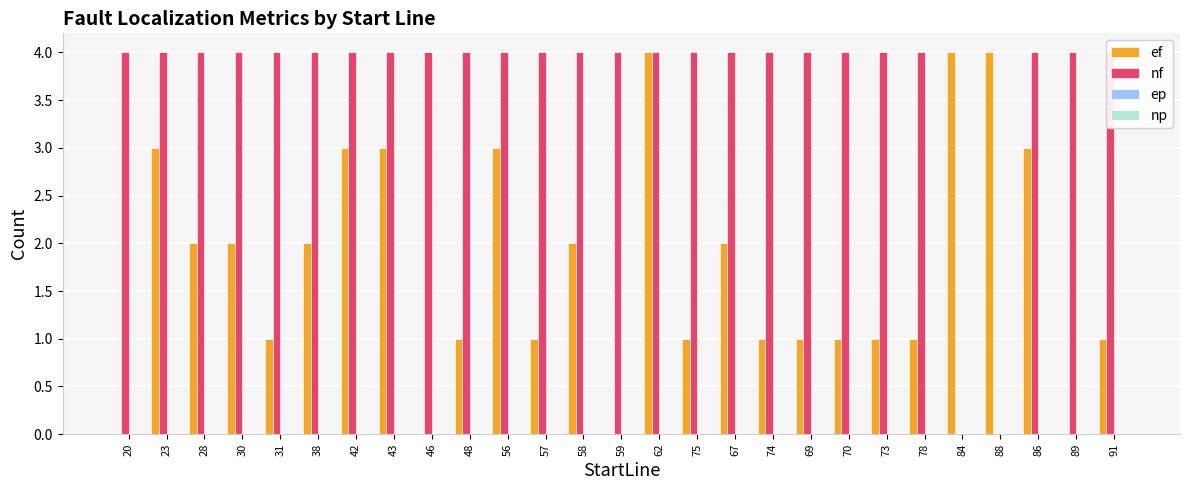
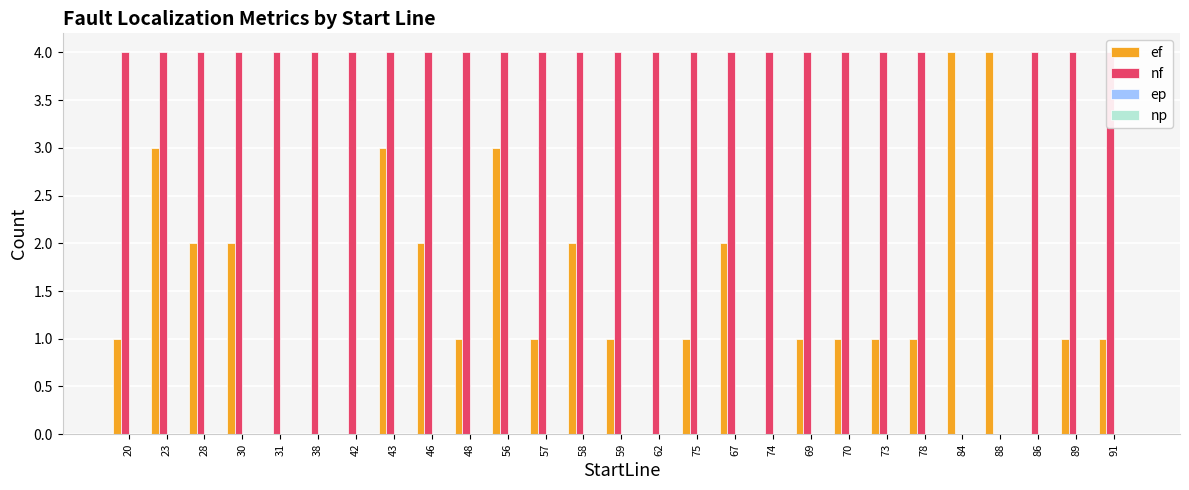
  {
    "ef": {
-     "20": 0,
+     "20": 1,
      "23": 3,
      "28": 2,
      "30": 2,
-     "31": 1,
-     "38": 2,
-     "42": 3,
+     "31": 0,
+     "38": 0,
+     "42": 0,
      "43": 3,
-     "46": 0,
+     "46": 2,
      "48": 1,
      "56": 3,
      "57": 1,
      "58": 2,
-     "59": 0,
-     "62": 4,
+     "59": 1,
+     "62": 0,
      "75": 1,
      "67": 2,
-     "74": 1,
+     "74": 0,
      "69": 1,
      "70": 1,
      "73": 1,
      "78": 1,
      "84": 4,
      "88": 4,
-     "86": 3,
-     "89": 0,
+     "86": 0,
+     "89": 1,
      "91": 1
    },
    "nf": {
      "20": 4,
      "23": 4,
      "28": 4,
      "30": 4,
      "31": 4,
      "38": 4,
      "42": 4,
      "43": 4,
      "46": 4,
      "48": 4,
      "56": 4,
      "57": 4,
      "58": 4,
      "59": 4,
      "62": 4,
      "75": 4,
      "67": 4,
      "74": 4,
      "69": 4,
      "70": 4,
      "73": 4,
      "78": 4,
      "84": 0,
      "88": 0,
      "86": 4,
      "89": 4
    }
  }
